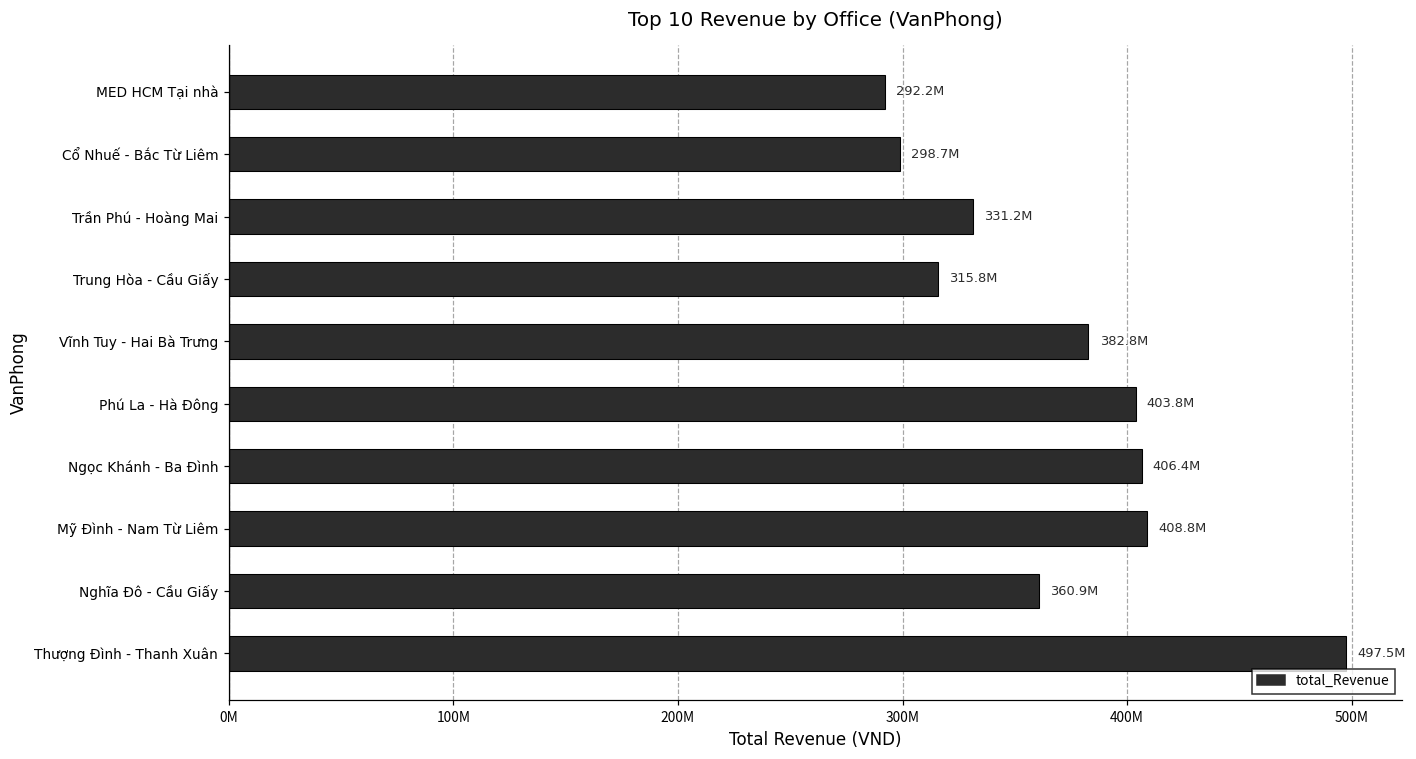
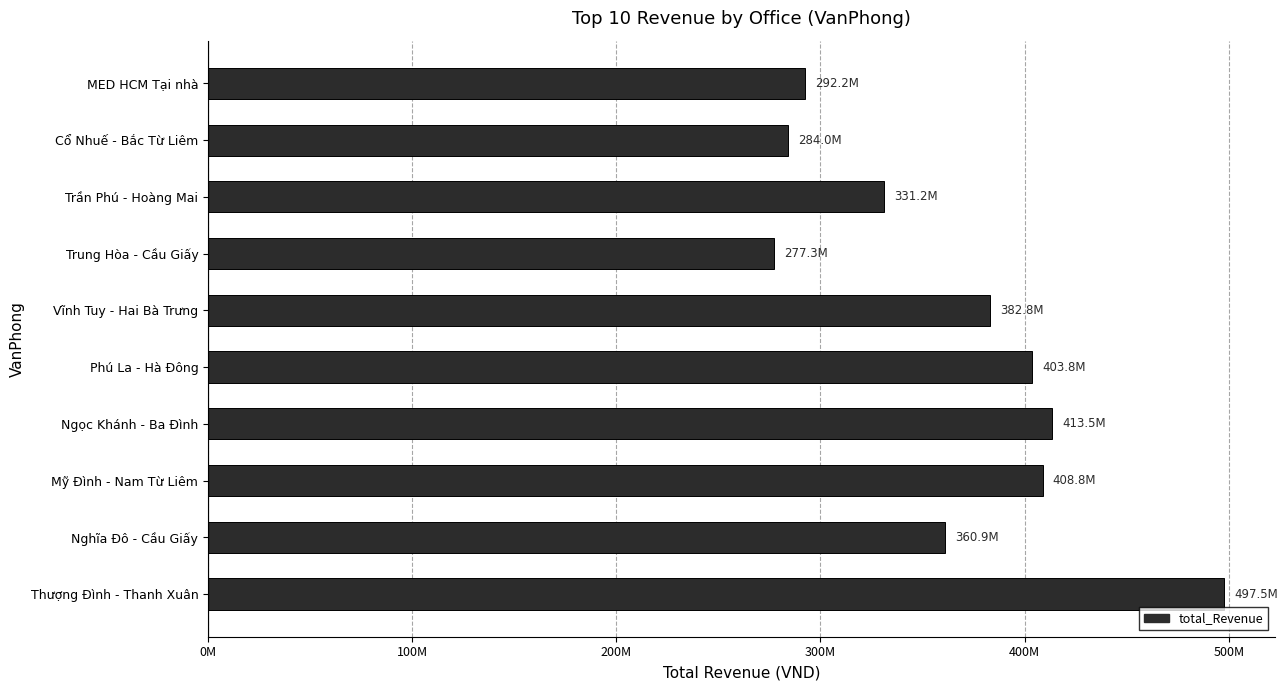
  {
    "MED HCM Tại nhà": "292.2M",
-   "Cổ Nhuế - Bắc Từ Liêm": "298.7M",
+   "Cổ Nhuế - Bắc Từ Liêm": "284.0M",
    "Trần Phú - Hoàng Mai": "331.2M",
-   "Trung Hòa - Cầu Giấy": "315.8M",
+   "Trung Hòa - Cầu Giấy": "277.3M",
    "Vĩnh Tuy - Hai Bà Trưng": "382.8M",
    "Phú La - Hà Đông": "403.8M",
-   "Ngọc Khánh - Ba Đình": "406.4M",
+   "Ngọc Khánh - Ba Đình": "413.5M",
    "Mỹ Đình - Nam Từ Liêm": "408.8M",
    "Nghĩa Đô - Cầu Giấy": "360.9M",
    "Thượng Đình - Thanh Xuân": "497.5M"
  }
